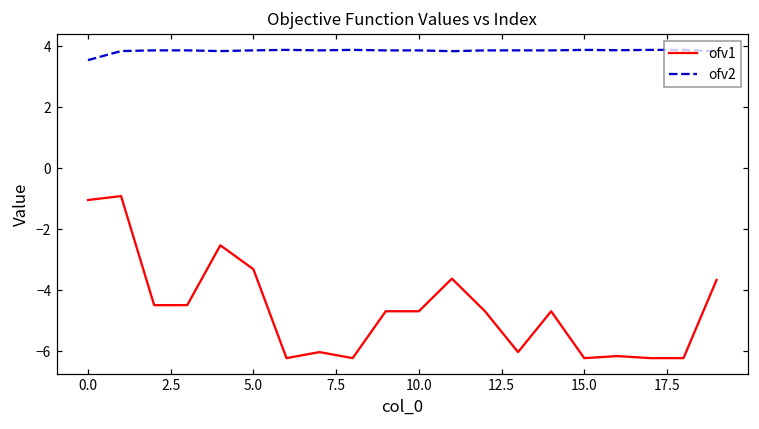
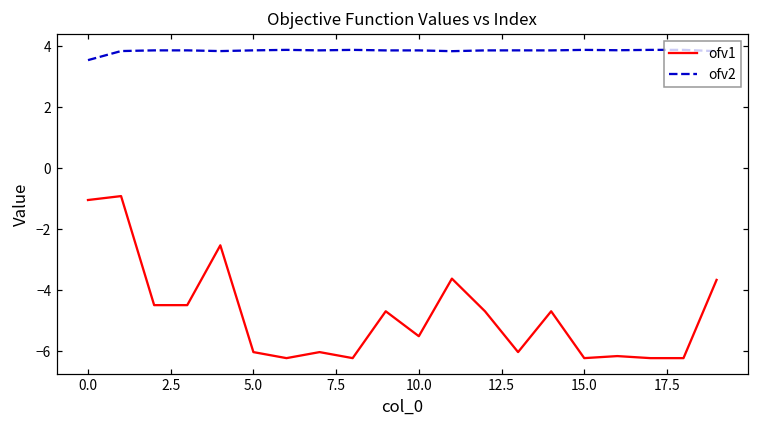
  {
    "ofv1": {
      "0.0": -1.0,
-     "5.0": -3.3,
-     "10.0": -4.7,
+     "5.0": -6.0,
+     "10.0": -5.5,
      "15.0": -6.2
    },
    "ofv2": {
      "0.0": 3.5,
      "5.0": 3.9,
      "10.0": 3.9,
      "15.0": 3.9
    }
  }
